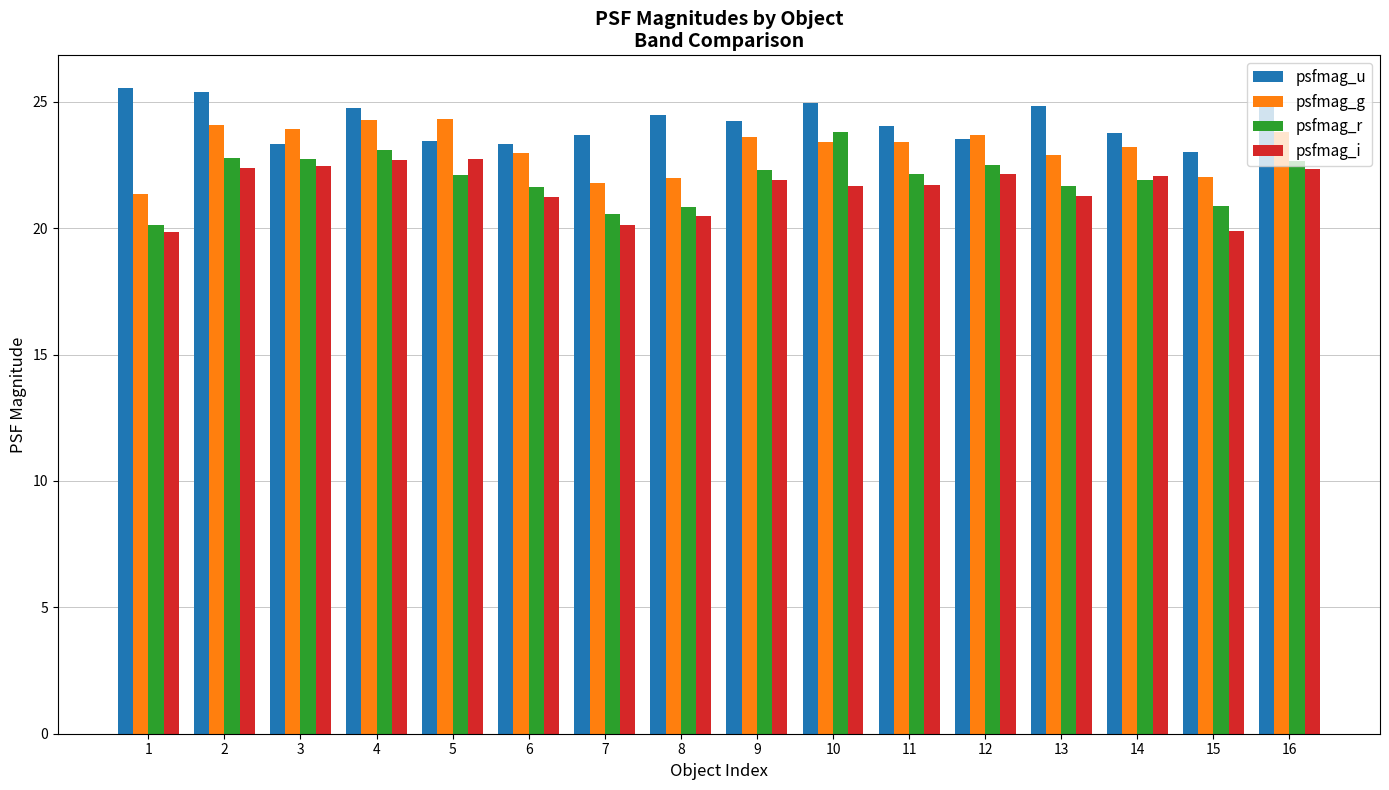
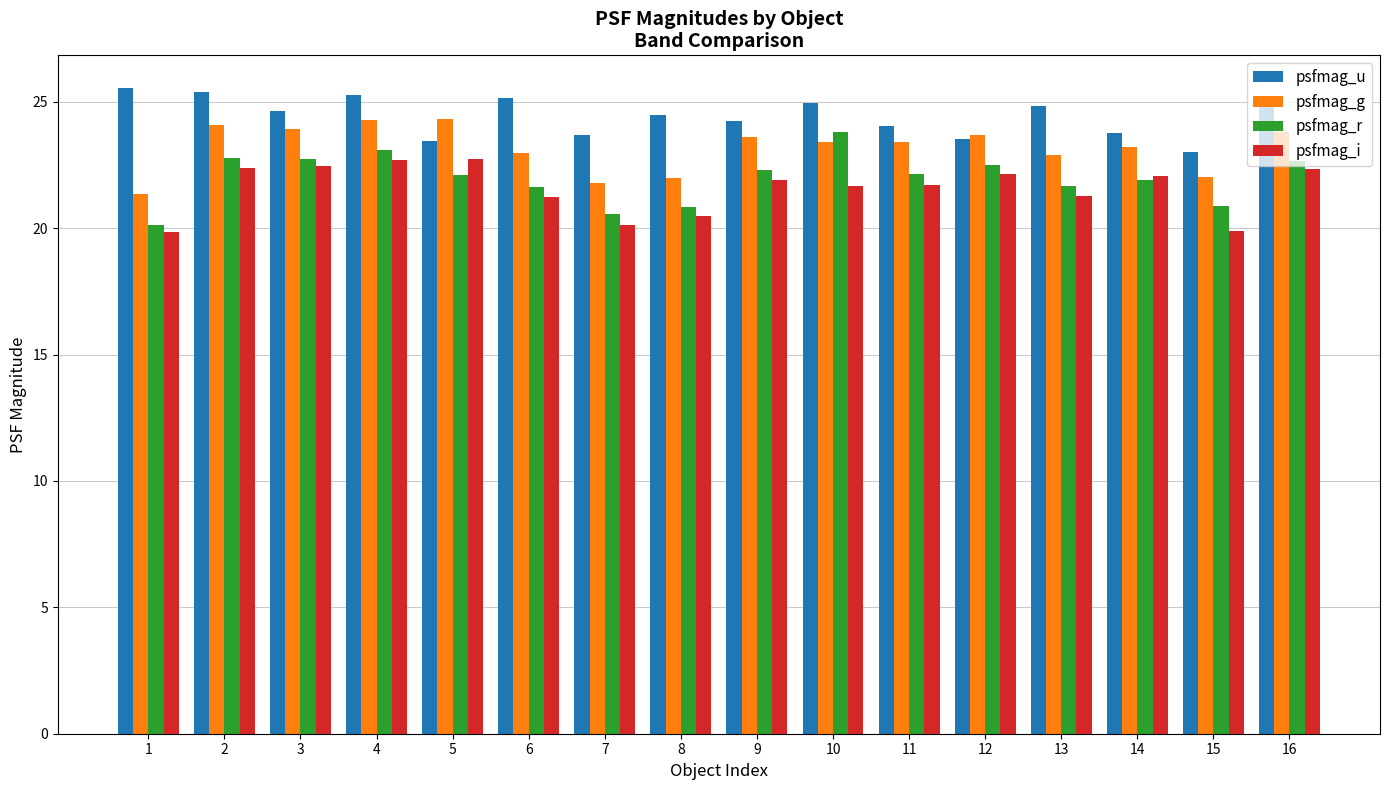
  {
    "psfmag_u": {
      "1": 25.6,
      "2": 25.4,
-     "3": 23.3,
-     "4": 24.8,
+     "3": 24.7,
+     "4": 25.3,
      "5": 23.4,
-     "6": 23.3,
+     "6": 25.2,
      "7": 23.7,
      "8": 24.5,
      "9": 24.2,
      "10": 25.0,
      "11": 24.0,
      "12": 23.5,
      "13": 24.8,
      "14": 23.8,
      "15": 23.0
    },
    "psfmag_g": {
      "1": 21.4,
      "2": 24.1,
      "3": 23.9,
      "4": 24.3,
      "5": 24.3,
      "6": 23.0,
      "7": 21.8,
      "8": 22.0,
      "9": 23.6,
      "10": 23.4,
      "11": 23.4,
      "12": 23.7,
      "13": 22.9,
      "14": 23.2,
      "15": 22.0
    },
    "psfmag_r": {
      "1": 20.1,
      "2": 22.8,
      "3": 22.7,
      "4": 23.1,
      "5": 22.1,
      "6": 21.6,
      "7": 20.5,
      "8": 20.9,
      "9": 22.3,
      "10": 23.8,
      "11": 22.1,
      "12": 22.5,
      "13": 21.7,
      "14": 21.9,
      "15": 20.9
    },
    "psfmag_i": {
      "1": 19.9,
      "2": 22.4,
      "3": 22.5,
      "4": 22.7,
      "5": 22.7,
      "6": 21.2,
      "7": 20.1,
      "8": 20.5,
      "9": 21.9,
      "10": 21.7,
      "11": 21.7,
      "12": 22.2,
      "13": 21.3,
      "14": 22.1,
      "15": 19.9,
      "16": 22.4
    }
  }
